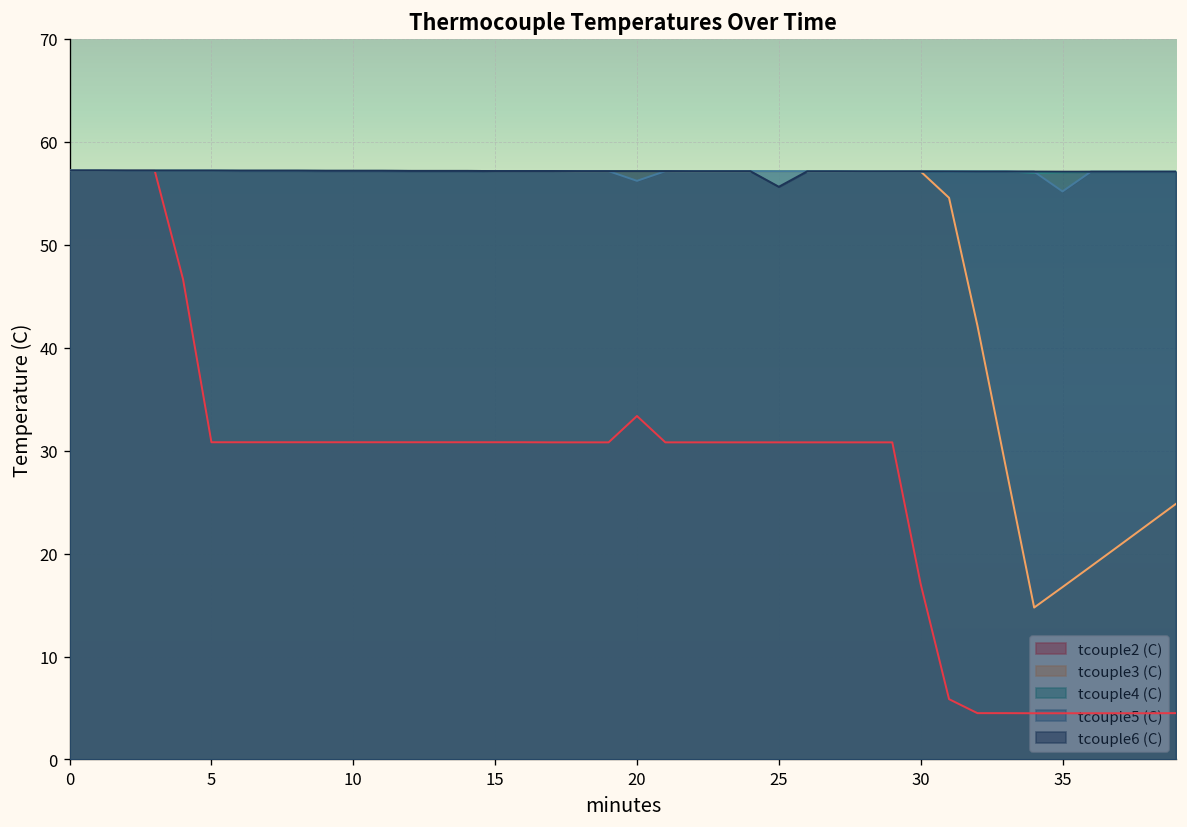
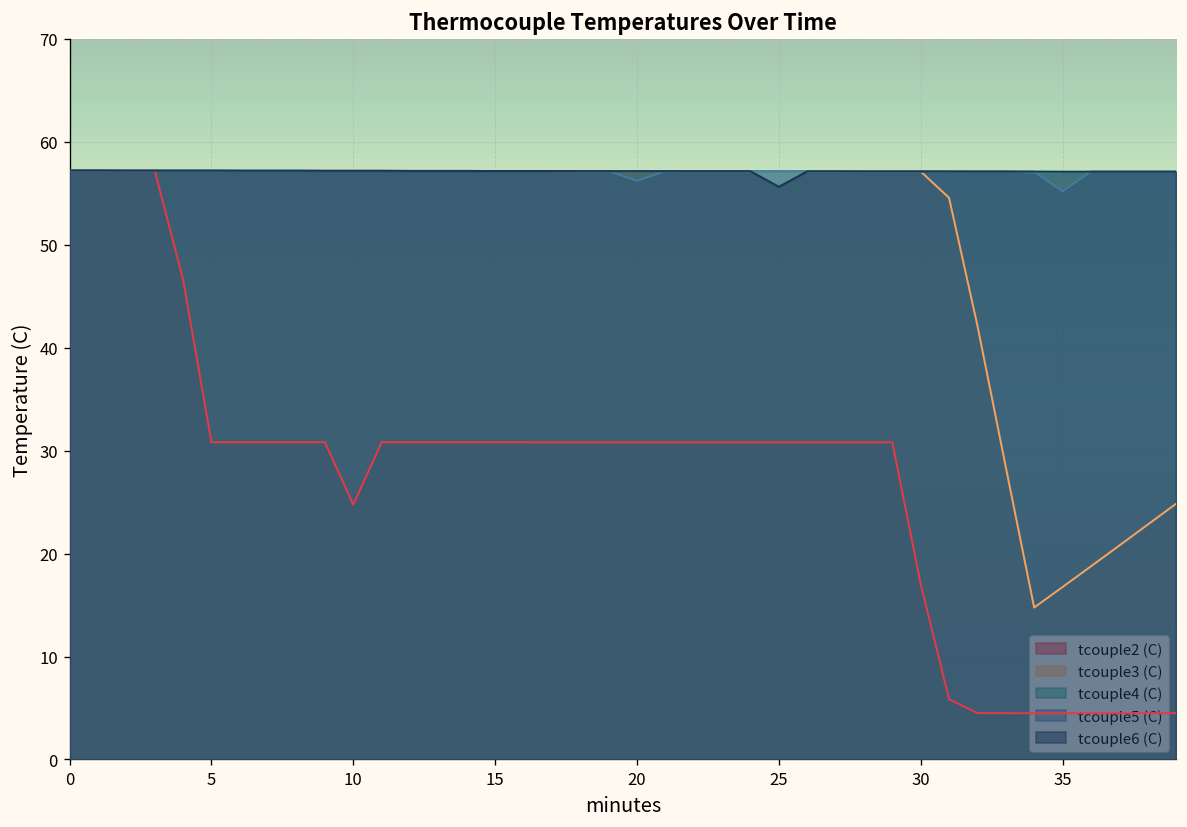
  {
    "tcouple2 (C)": {
      "5": 31,
-     "10": 31,
+     "10": 25,
      "15": 31,
-     "20": 33,
+     "20": 31,
      "25": 31,
      "30": 17
    },
    "tcouple3 (C)": {
      "35": 17
    },
    "tcouple6 (C)": {
      "25": 56
    }
  }
